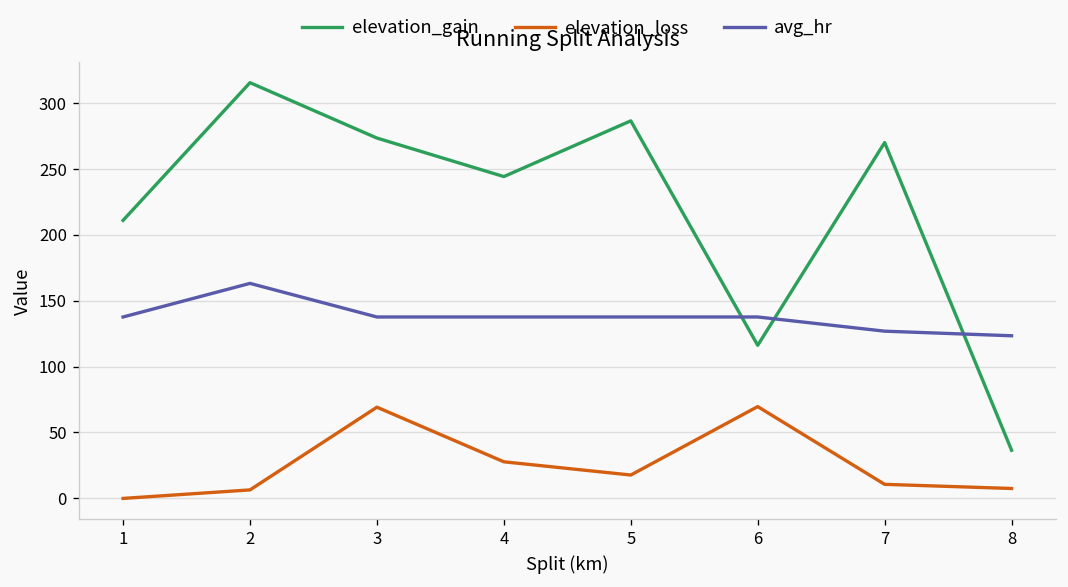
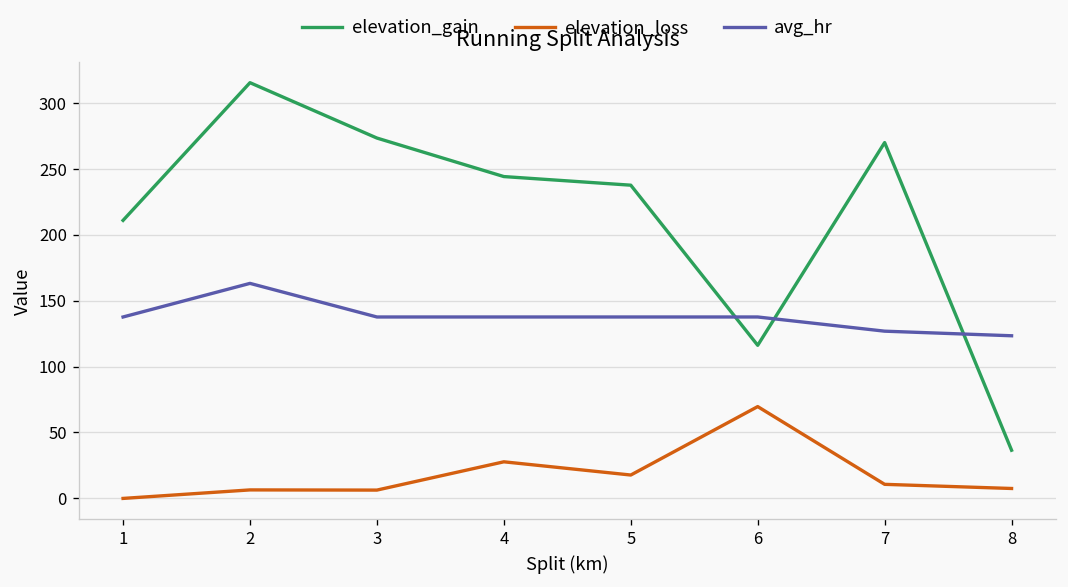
  {
    "elevation_gain": {
      "1": 211,
      "2": 315,
      "3": 273,
      "4": 244,
-     "5": 286,
+     "5": 237,
      "6": 116,
      "7": 270,
      "8": 37
    },
    "elevation_loss": {
      "1": 0,
      "2": 6,
-     "3": 69,
+     "3": 6,
      "4": 28,
      "5": 18,
      "6": 70,
      "7": 11,
      "8": 8
    },
    "avg_hr": {
      "1": 138,
      "2": 163,
      "3": 138,
      "4": 138,
      "5": 138,
      "6": 138,
      "7": 127,
      "8": 123
    }
  }
